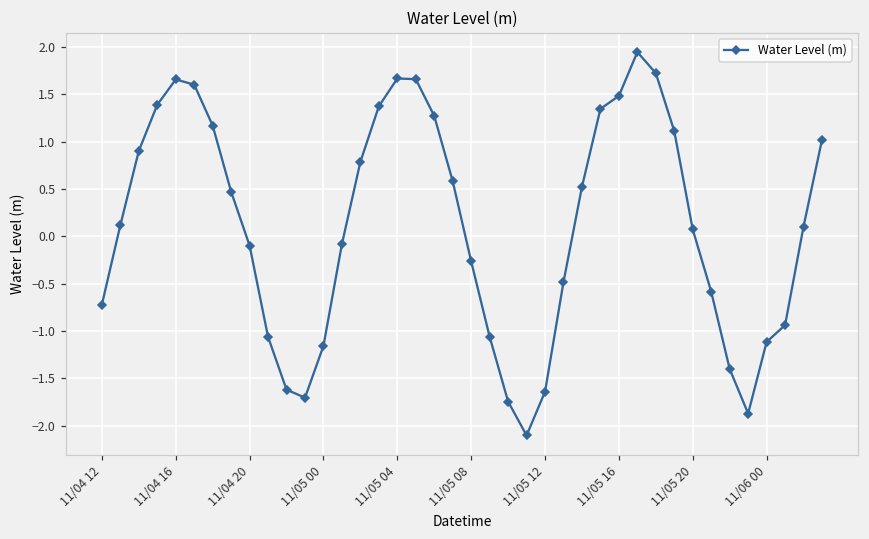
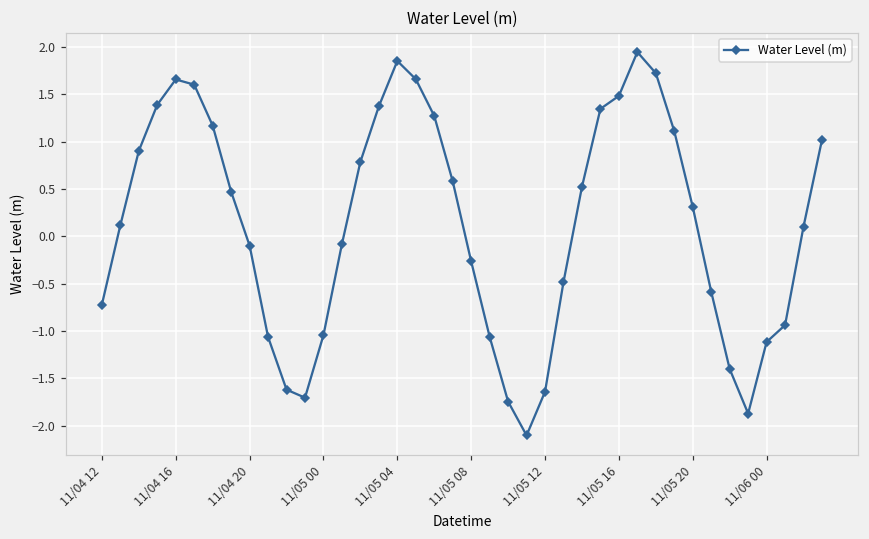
  {
    "11/04 12": -0.7,
    "11/04 16": 1.7,
    "11/04 20": -0.1,
-   "11/05 00": -1.2,
-   "11/05 04": 1.7,
+   "11/05 00": -1.0,
+   "11/05 04": 1.9,
    "11/05 08": -0.3,
    "11/05 12": -1.6,
    "11/05 16": 1.5,
-   "11/05 20": 0.1,
+   "11/05 20": 0.3,
    "11/06 00": -1.1
  }
